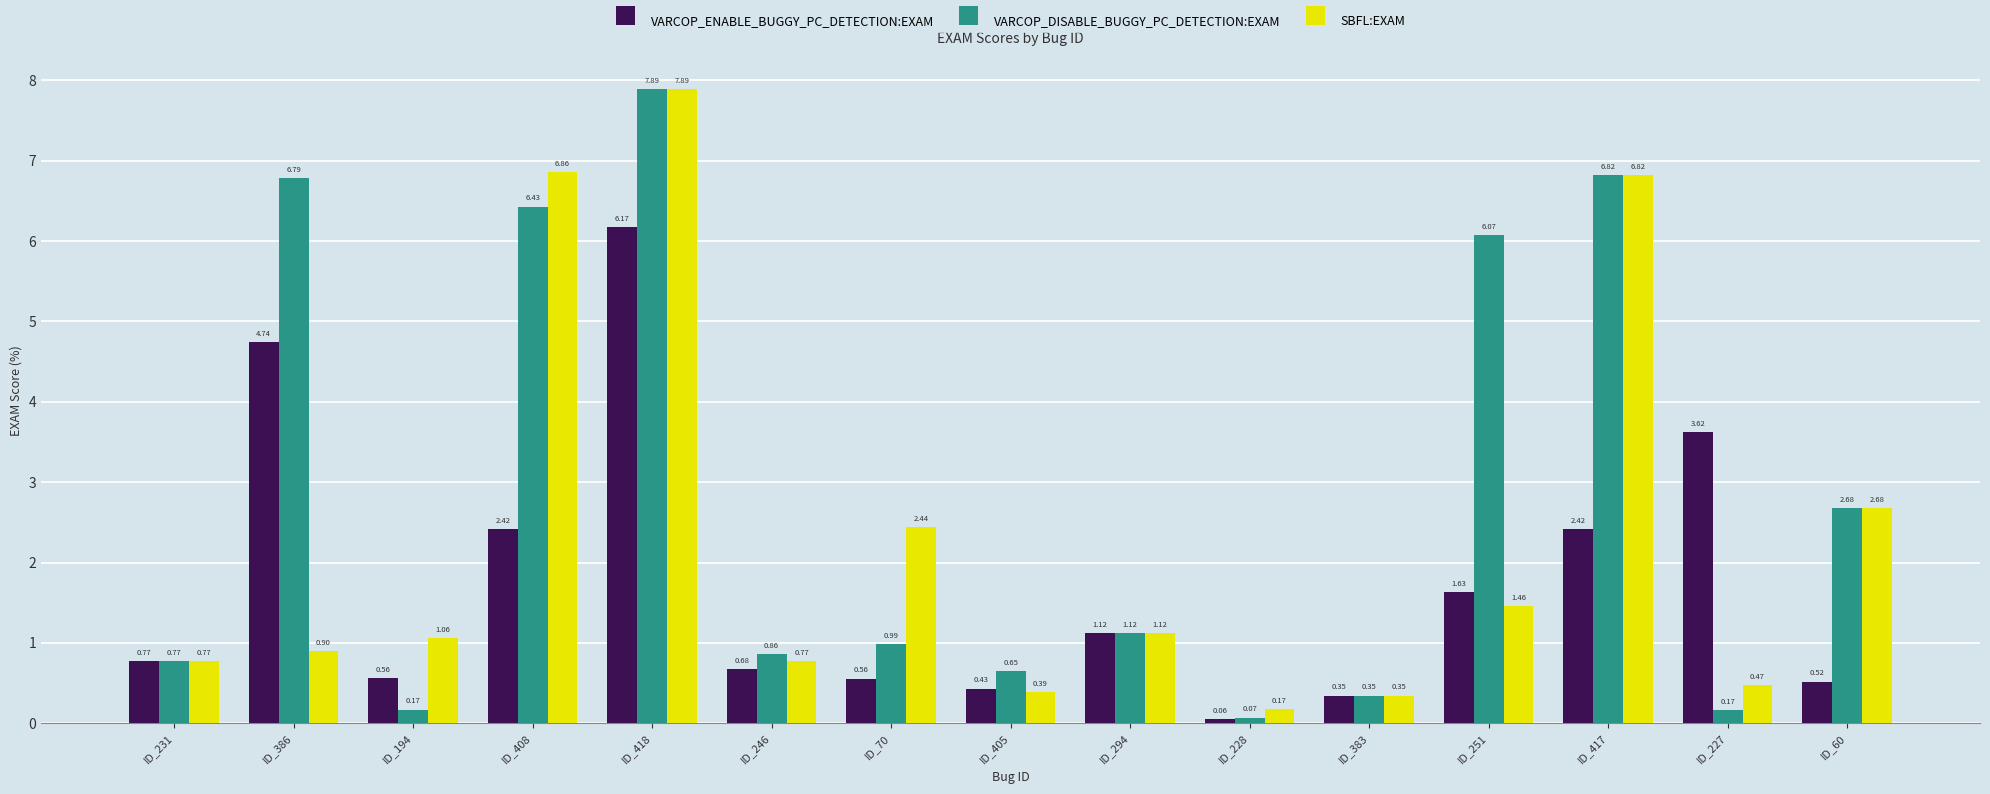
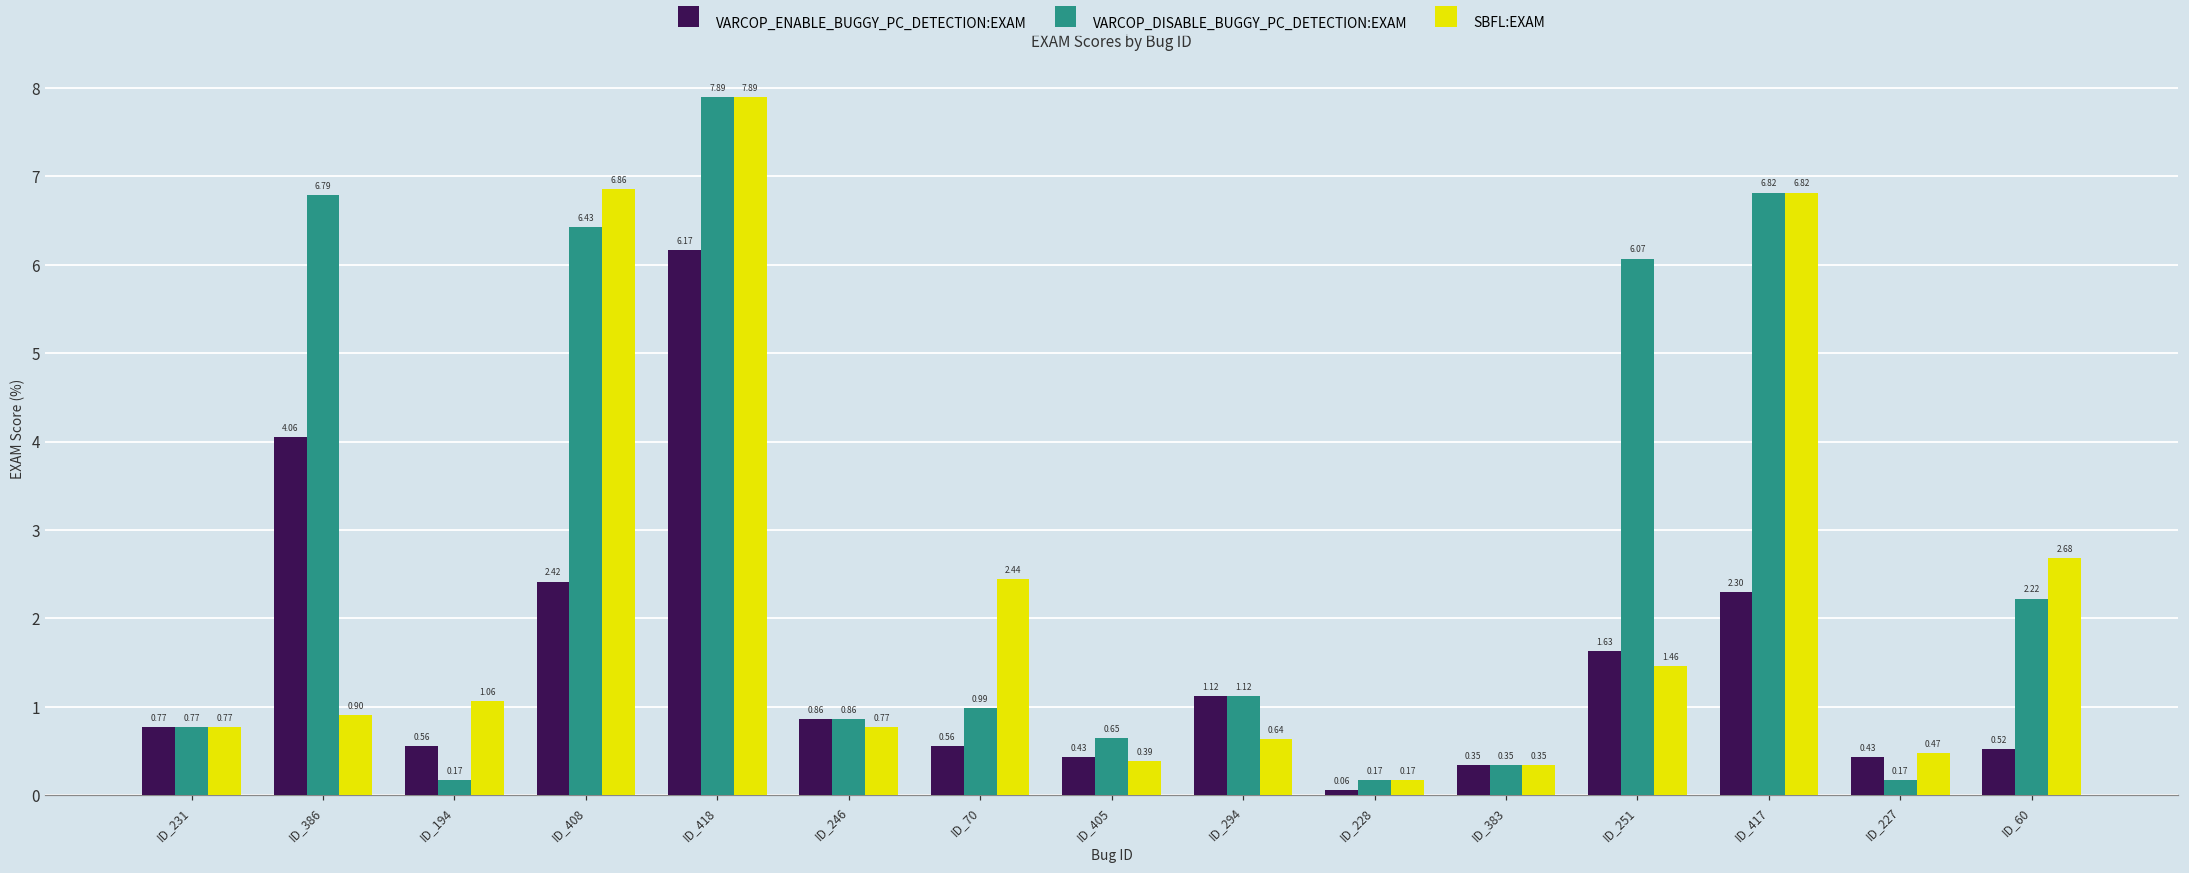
  {
    "VARCOP_ENABLE_BUGGY_PC_DETECTION:EXAM": {
      "ID_231": 0.77,
-     "ID_386": 4.74,
+     "ID_386": 4.06,
      "ID_194": 0.56,
      "ID_408": 2.42,
      "ID_418": 6.17,
-     "ID_246": 0.68,
+     "ID_246": 0.86,
      "ID_70": 0.56,
      "ID_405": 0.43,
      "ID_294": 1.12,
      "ID_228": 0.06,
      "ID_383": 0.35,
      "ID_251": 1.63,
-     "ID_417": 2.42,
-     "ID_227": 3.62,
+     "ID_417": 2.30,
+     "ID_227": 0.43,
      "ID_60": 0.52
    },
    "VARCOP_DISABLE_BUGGY_PC_DETECTION:EXAM": {
      "ID_231": 0.77,
      "ID_386": 6.79,
      "ID_194": 0.17,
      "ID_408": 6.43,
      "ID_418": 7.89,
      "ID_246": 0.86,
      "ID_70": 0.99,
      "ID_405": 0.65,
      "ID_294": 1.12,
-     "ID_228": 0.07,
+     "ID_228": 0.17,
      "ID_383": 0.35,
      "ID_251": 6.07,
      "ID_417": 6.82,
      "ID_227": 0.17,
-     "ID_60": 2.68
+     "ID_60": 2.22
    },
    "SBFL:EXAM": {
      "ID_231": 0.77,
      "ID_386": 0.90,
      "ID_194": 1.06,
      "ID_408": 6.86,
      "ID_418": 7.89,
      "ID_246": 0.77,
      "ID_70": 2.44,
      "ID_405": 0.39,
-     "ID_294": 1.12,
+     "ID_294": 0.64,
      "ID_228": 0.17,
      "ID_383": 0.35,
      "ID_251": 1.46,
      "ID_417": 6.82,
      "ID_227": 0.47,
      "ID_60": 2.68
    }
  }
